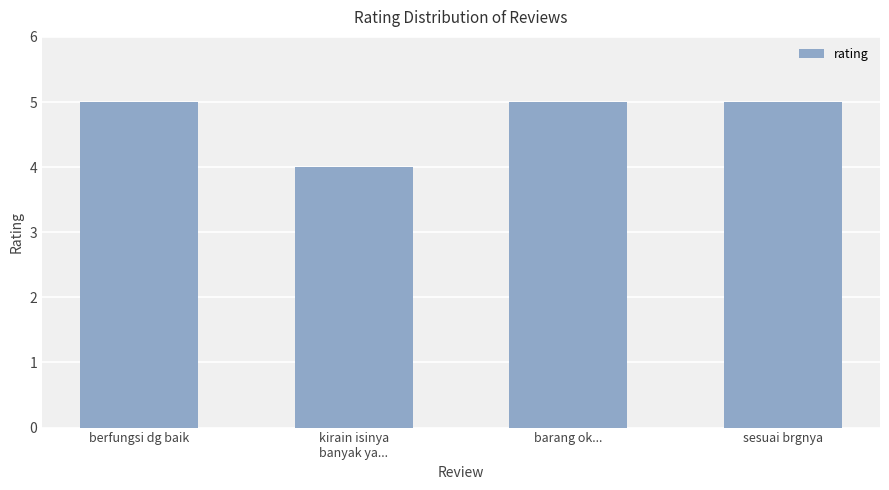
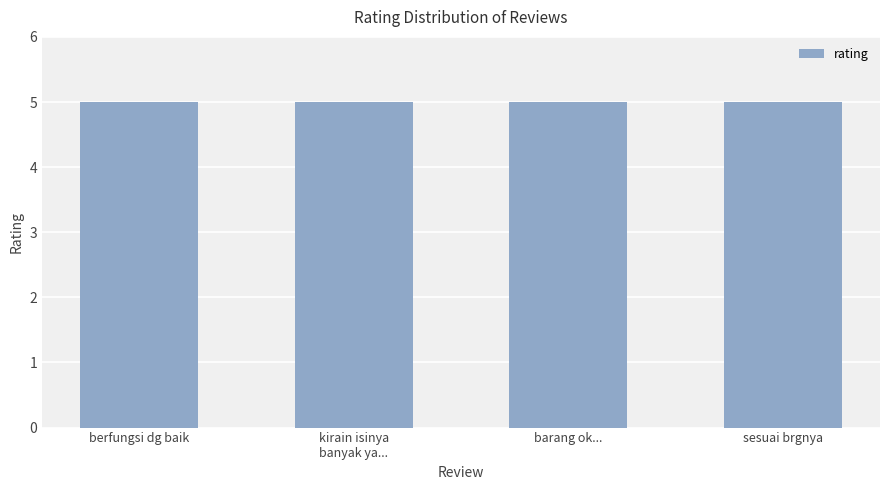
  {
    "berfungsi dg baik": 5,
-   "kirain isinya banyak ya...": 4,
+   "kirain isinya banyak ya...": 5,
    "barang ok...": 5,
    "sesuai brgnya": 5
  }
